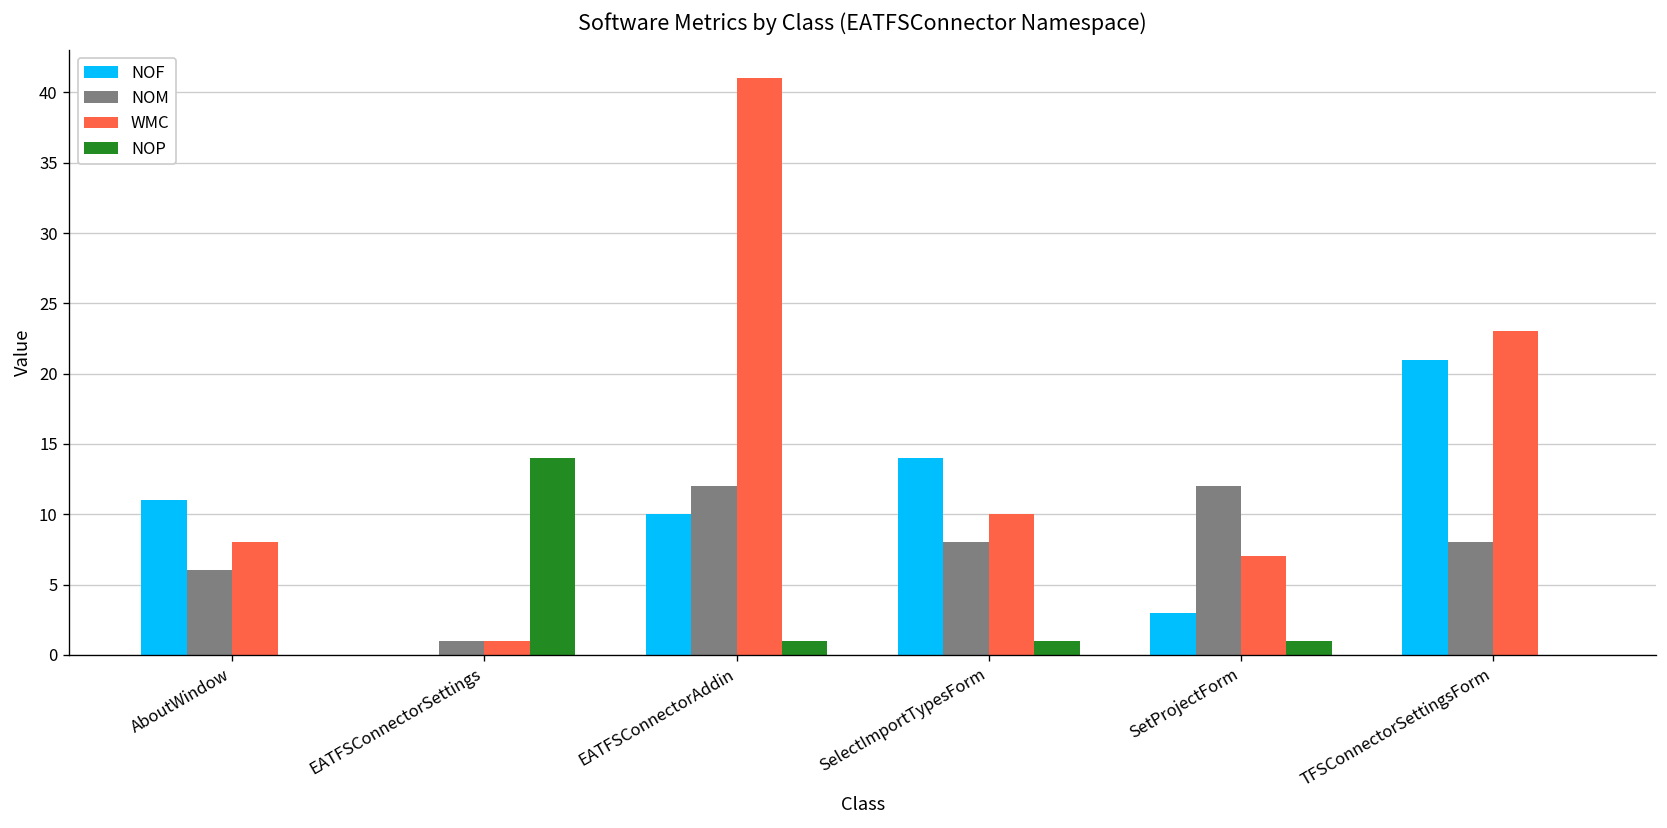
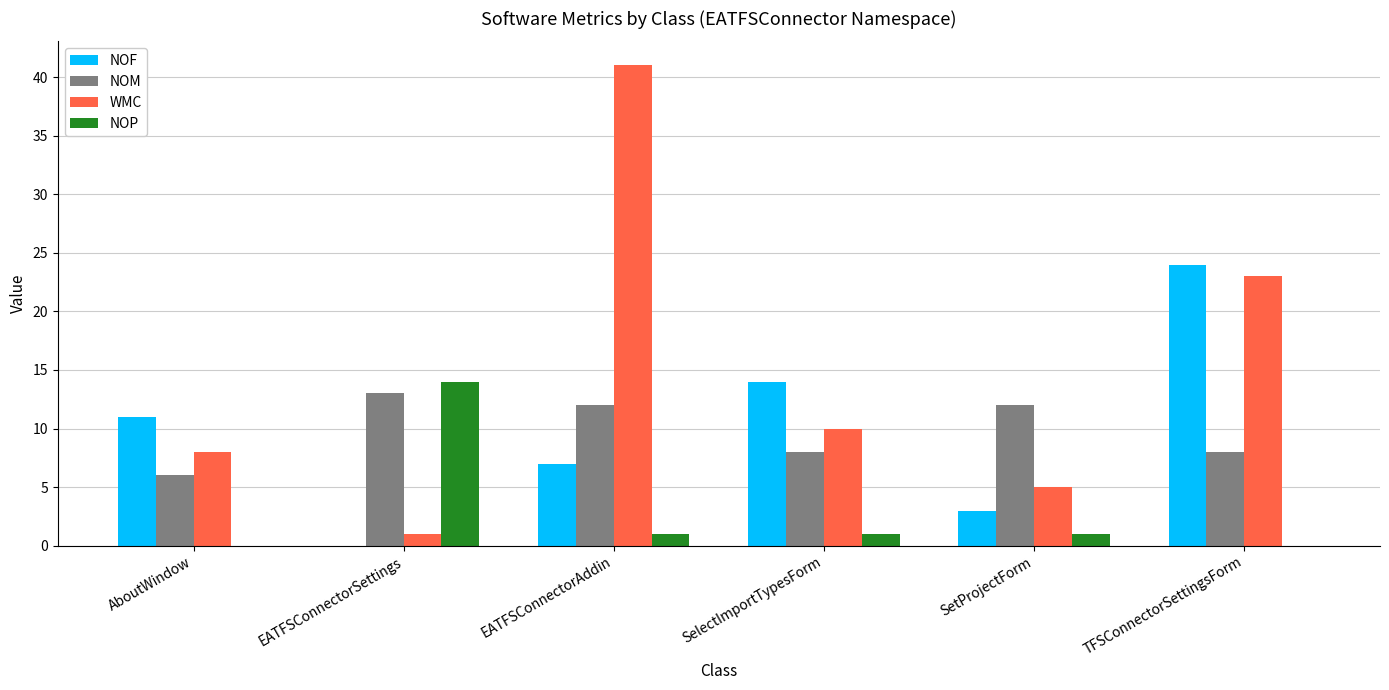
  {
    "NOF": {
      "AboutWindow": 11,
      "EATFSConnectorSettings": 0,
-     "EATFSConnectorAddin": 10,
+     "EATFSConnectorAddin": 7,
      "SelectImportTypesForm": 14,
      "SetProjectForm": 3,
-     "TFSConnectorSettingsForm": 21
+     "TFSConnectorSettingsForm": 24
    },
    "NOM": {
      "AboutWindow": 6,
-     "EATFSConnectorSettings": 1,
+     "EATFSConnectorSettings": 13,
      "EATFSConnectorAddin": 12,
      "SelectImportTypesForm": 8,
      "SetProjectForm": 12,
      "TFSConnectorSettingsForm": 8
    },
    "WMC": {
      "AboutWindow": 8,
      "EATFSConnectorSettings": 1,
      "EATFSConnectorAddin": 41,
      "SelectImportTypesForm": 10,
-     "SetProjectForm": 7,
+     "SetProjectForm": 5,
      "TFSConnectorSettingsForm": 23
    },
    "NOP": {
      "AboutWindow": 0,
      "EATFSConnectorSettings": 14,
      "EATFSConnectorAddin": 1,
      "SelectImportTypesForm": 1,
      "SetProjectForm": 1,
      "TFSConnectorSettingsForm": 0
    }
  }
